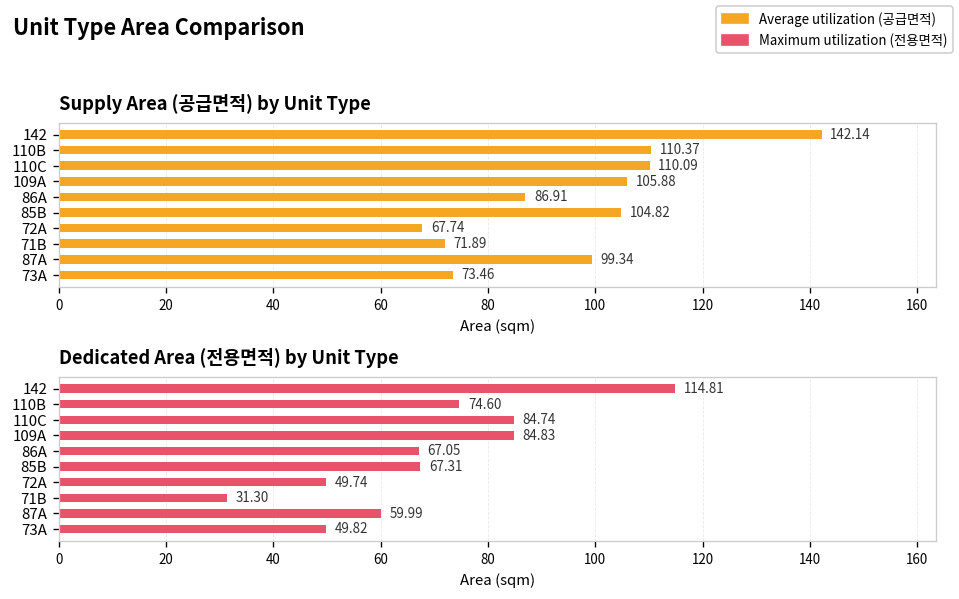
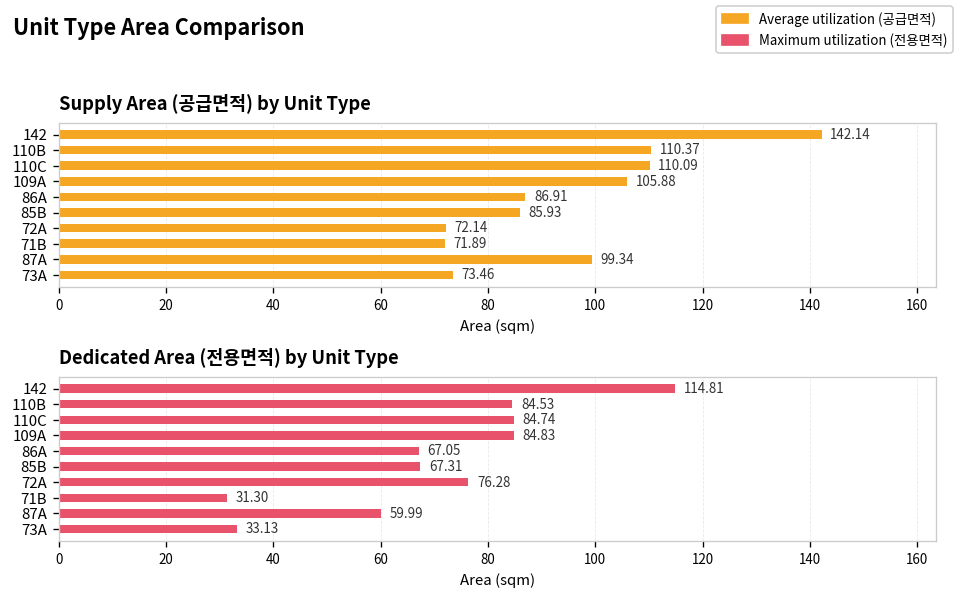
  {
    "Supply Area (공급면적) by Unit Type": {
      "142": 142.14,
      "110B": 110.37,
      "110C": 110.09,
      "109A": 105.88,
      "86A": 86.91,
-     "85B": 104.82,
-     "72A": 67.74,
+     "85B": 85.93,
+     "72A": 72.14,
      "71B": 71.89,
      "87A": 99.34,
      "73A": 73.46
    },
    "Dedicated Area (전용면적) by Unit Type": {
      "142": 114.81,
-     "110B": 74.60,
+     "110B": 84.53,
      "110C": 84.74,
      "109A": 84.83,
      "86A": 67.05,
      "85B": 67.31,
-     "72A": 49.74,
+     "72A": 76.28,
      "71B": 31.30,
      "87A": 59.99,
-     "73A": 49.82
+     "73A": 33.13
    }
  }
